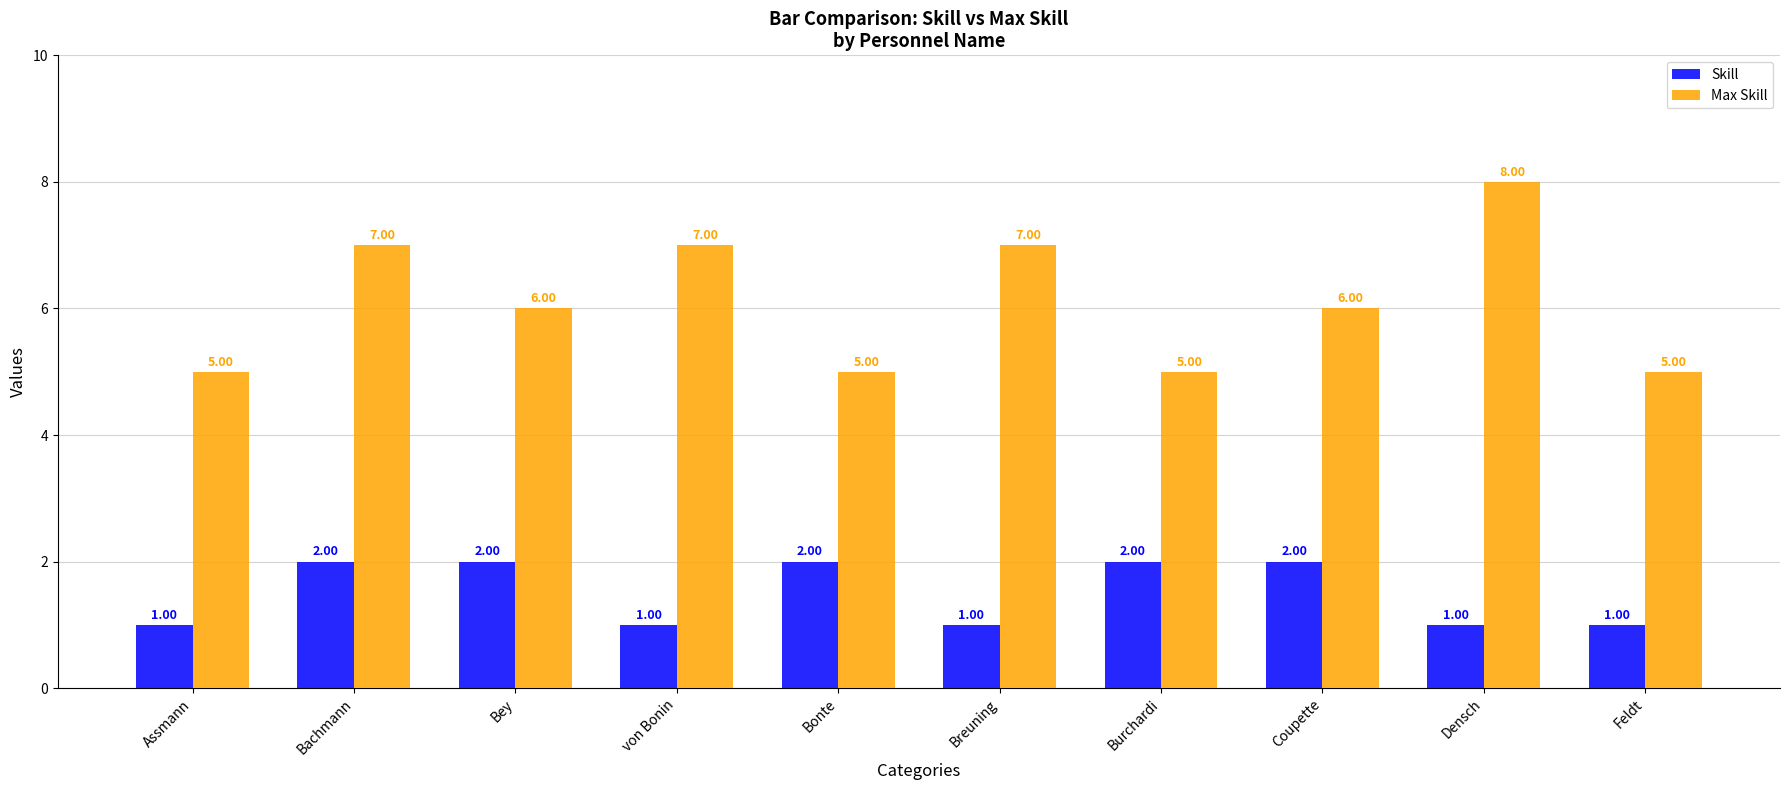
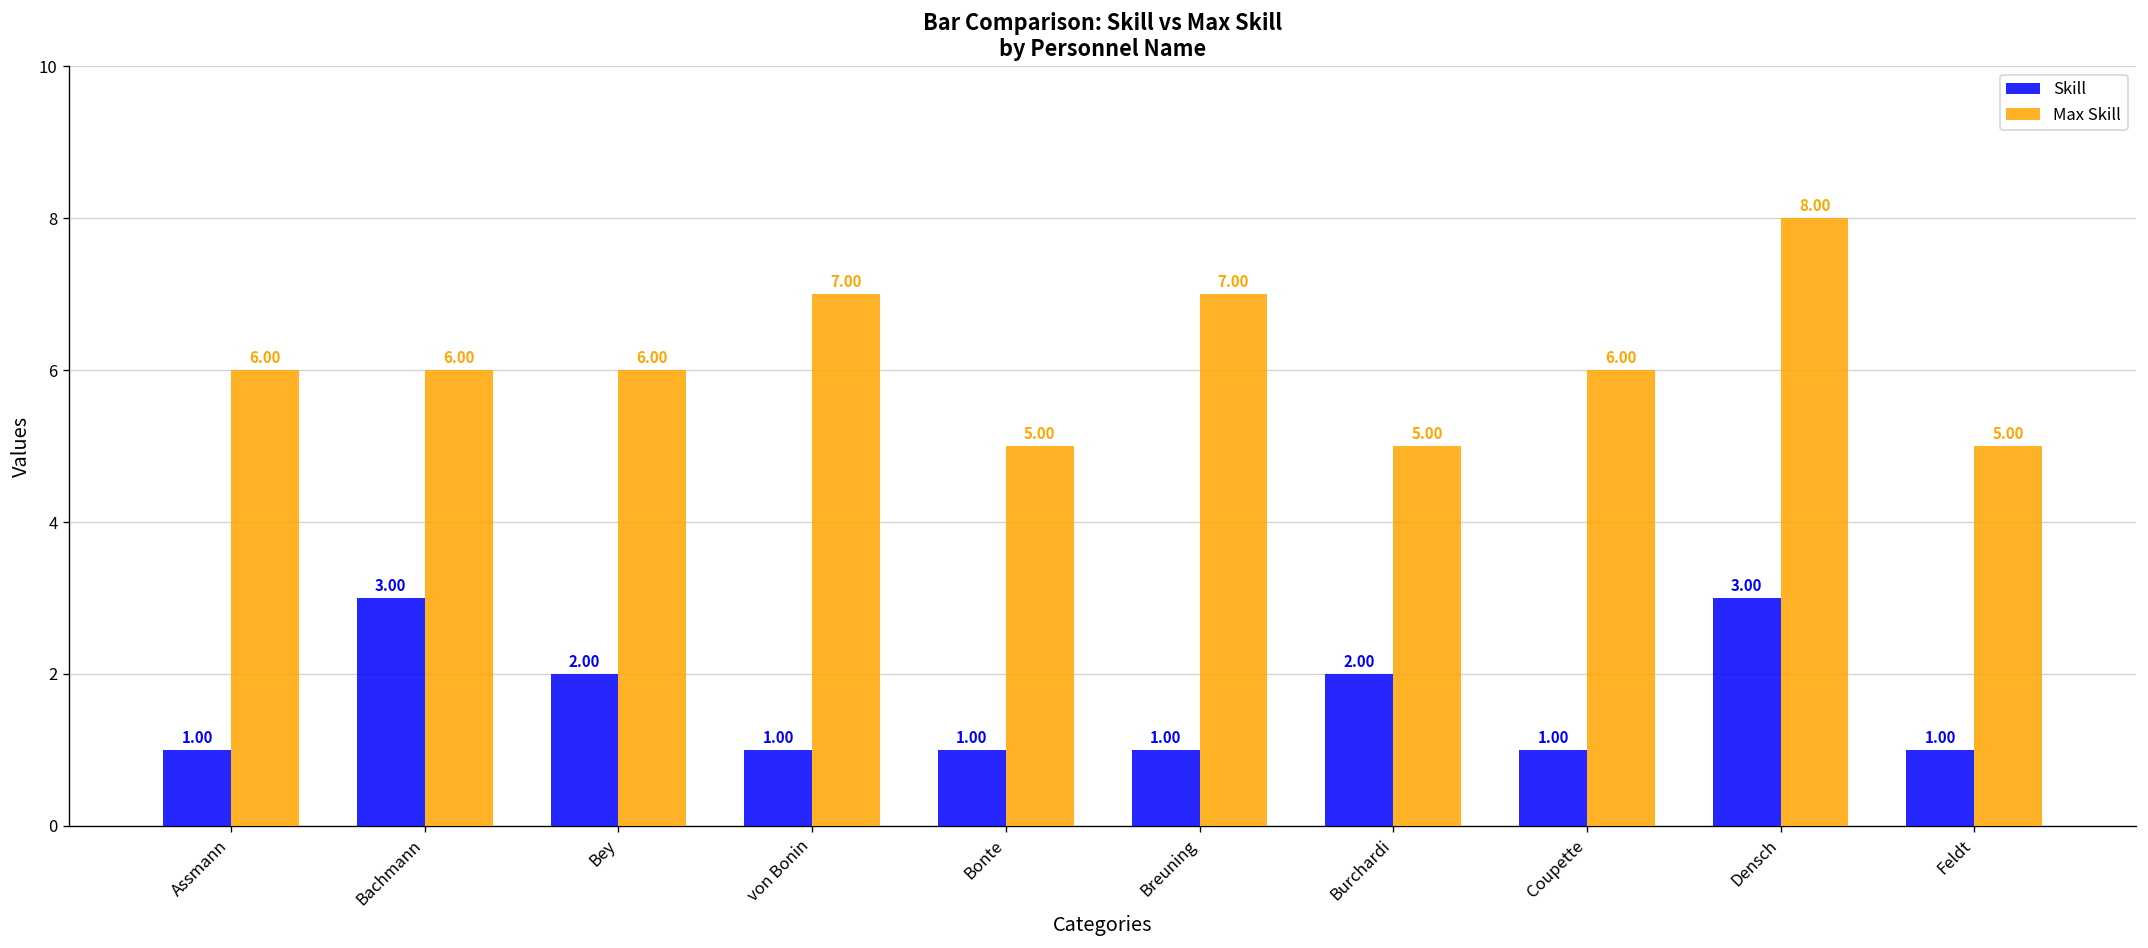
  {
    "Skill": {
      "Assmann": 1.00,
-     "Bachmann": 2.00,
+     "Bachmann": 3.00,
      "Bey": 2.00,
      "von Bonin": 1.00,
-     "Bonte": 2.00,
+     "Bonte": 1.00,
      "Breuning": 1.00,
      "Burchardi": 2.00,
-     "Coupette": 2.00,
-     "Densch": 1.00,
+     "Coupette": 1.00,
+     "Densch": 3.00,
      "Feldt": 1.00
    },
    "Max Skill": {
-     "Assmann": 5.00,
-     "Bachmann": 7.00,
+     "Assmann": 6.00,
+     "Bachmann": 6.00,
      "Bey": 6.00,
      "von Bonin": 7.00,
      "Bonte": 5.00,
      "Breuning": 7.00,
      "Burchardi": 5.00,
      "Coupette": 6.00,
      "Densch": 8.00,
      "Feldt": 5.00
    }
  }
